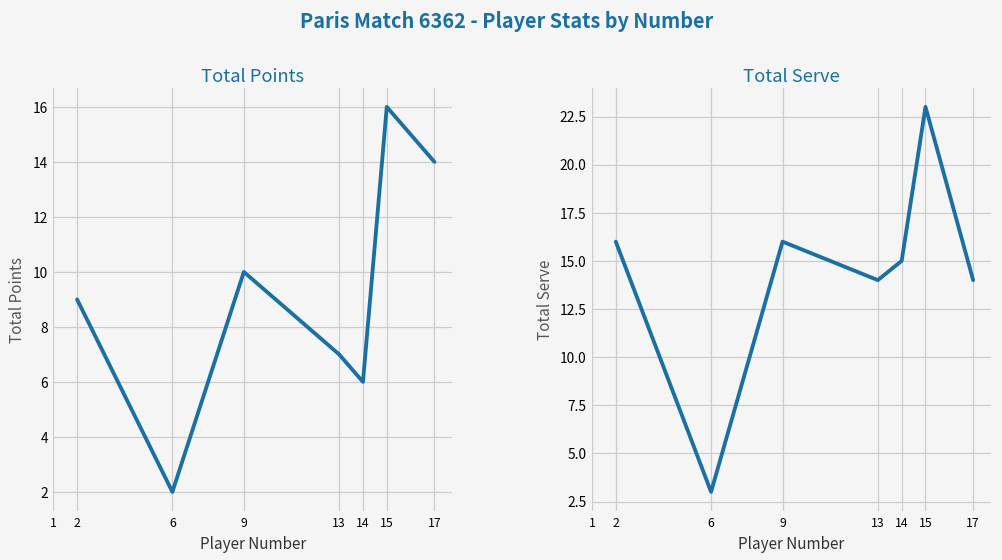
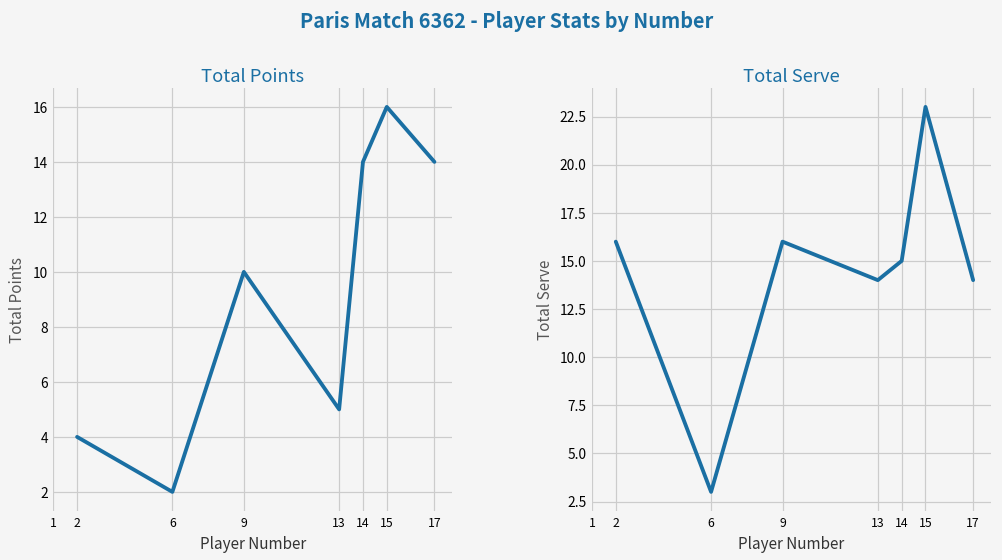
  {
    "Total Points": {
-     "2": 9,
+     "2": 4,
      "6": 2,
      "9": 10,
-     "13": 7,
-     "14": 6,
+     "13": 5,
+     "14": 14,
      "15": 16,
      "17": 14
    },
    "Total Serve": {
      "2": 16.0,
      "6": 3.0,
      "9": 16.0,
      "13": 14.0,
      "14": 15.0,
      "15": 23.0,
      "17": 14.0
    }
  }
